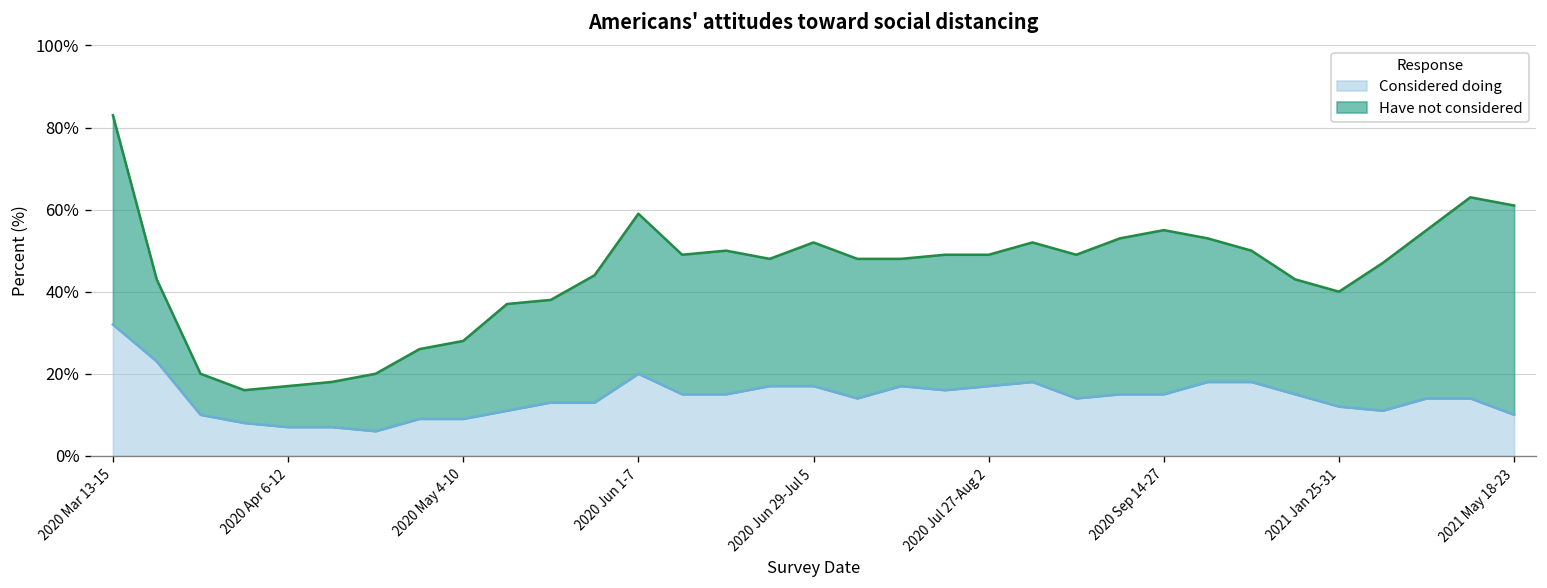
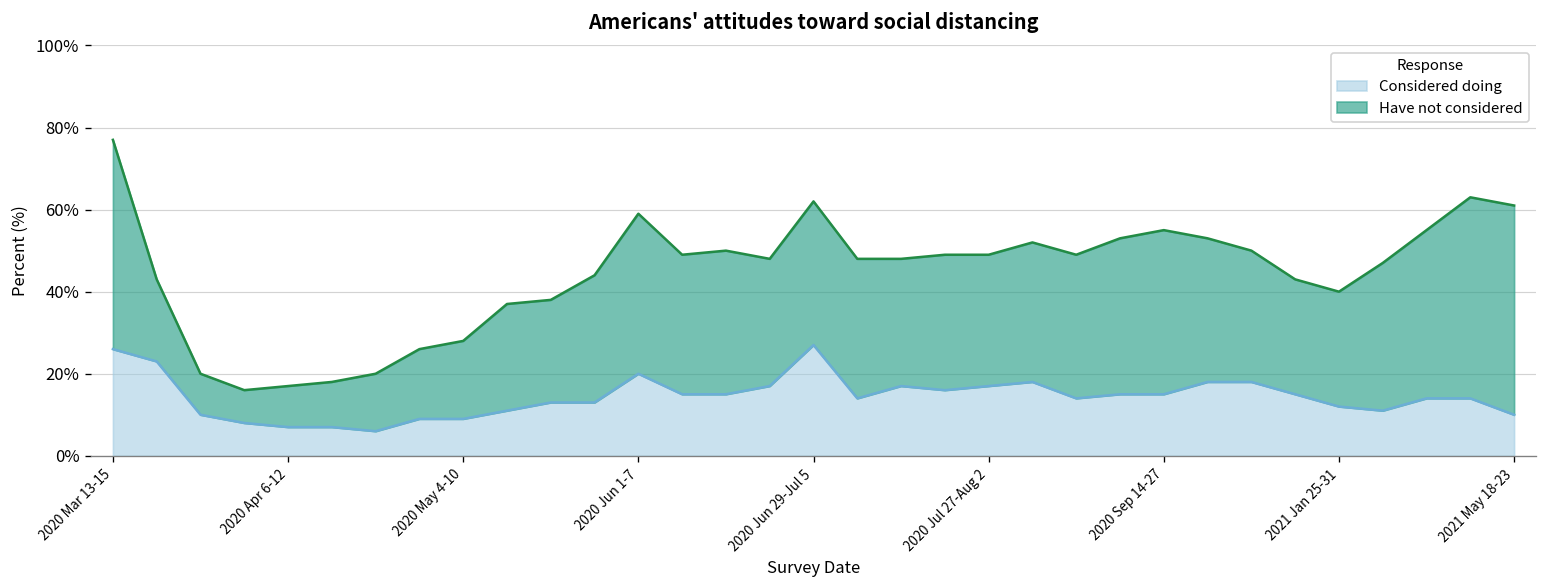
  {
    "Considered doing": {
-     "2020 Mar 13-15": "32%",
+     "2020 Mar 13-15": "26%",
      "2020 Apr 6-12": "7%",
      "2020 May 4-10": "9%",
      "2020 Jun 1-7": "20%",
-     "2020 Jun 29-Jul 5": "17%",
+     "2020 Jun 29-Jul 5": "27%",
      "2020 Jul 27-Aug 2": "17%",
      "2020 Sep 14-27": "15%",
      "2021 Jan 25-31": "12%",
      "2021 May 18-23": "10%"
    },
    "Have not considered": {
      "2020 Mar 13-15": "51%",
      "2020 Apr 6-12": "10%",
      "2020 May 4-10": "19%",
      "2020 Jun 1-7": "39%",
      "2020 Jun 29-Jul 5": "35%",
      "2020 Jul 27-Aug 2": "32%",
      "2020 Sep 14-27": "40%",
      "2021 Jan 25-31": "28%",
      "2021 May 18-23": "51%"
    }
  }
